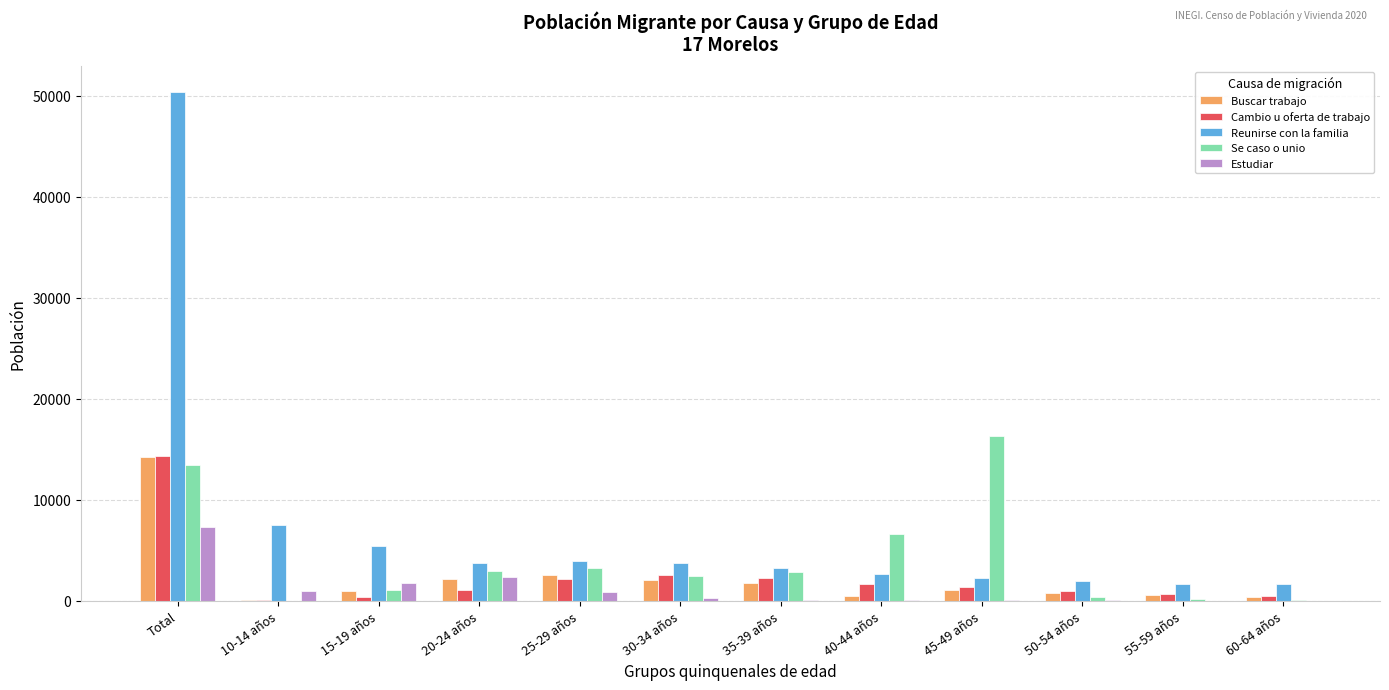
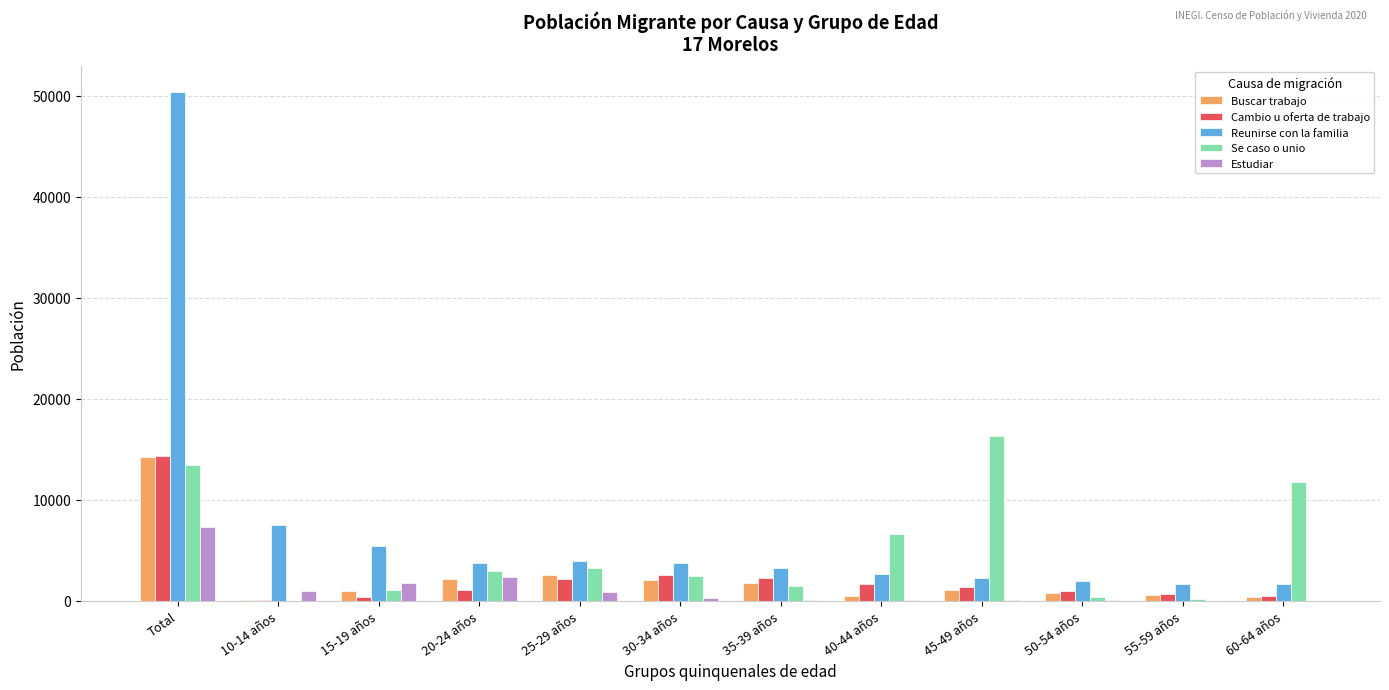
  {
    "Buscar trabajo": {
      "Total": 14200,
      "15-19 años": 1000,
      "20-24 años": 2100,
      "25-29 años": 2600,
      "30-34 años": 2100,
      "35-39 años": 1800,
      "40-44 años": 500,
      "45-49 años": 1100,
      "50-54 años": 800,
      "55-59 años": 600,
      "60-64 años": 400
    },
    "Cambio u oferta de trabajo": {
      "Total": 14400,
      "15-19 años": 400,
      "20-24 años": 1100,
      "25-29 años": 2200,
      "30-34 años": 2600,
      "35-39 años": 2300,
      "40-44 años": 1700,
      "45-49 años": 1400,
      "50-54 años": 1000,
      "55-59 años": 700,
      "60-64 años": 500
    },
    "Reunirse con la familia": {
      "Total": 50400,
      "10-14 años": 7500,
      "15-19 años": 5400,
      "20-24 años": 3800,
      "25-29 años": 3900,
      "30-34 años": 3800,
      "35-39 años": 3300,
      "40-44 años": 2600,
      "45-49 años": 2300,
      "50-54 años": 2000,
      "55-59 años": 1700,
      "60-64 años": 1600
    },
    "Se caso o unio": {
      "Total": 13500,
      "15-19 años": 1000,
      "20-24 años": 3000,
      "25-29 años": 3300,
      "30-34 años": 2500,
-     "35-39 años": 2900,
+     "35-39 años": 1500,
      "40-44 años": 6600,
      "45-49 años": 16300,
      "50-54 años": 400,
-     "60-64 años": 100
+     "60-64 años": 11800
    },
    "Estudiar": {
      "Total": 7300,
      "10-14 años": 1000,
      "15-19 años": 1800,
      "20-24 años": 2300,
      "25-29 años": 900,
      "30-34 años": 300
    }
  }
